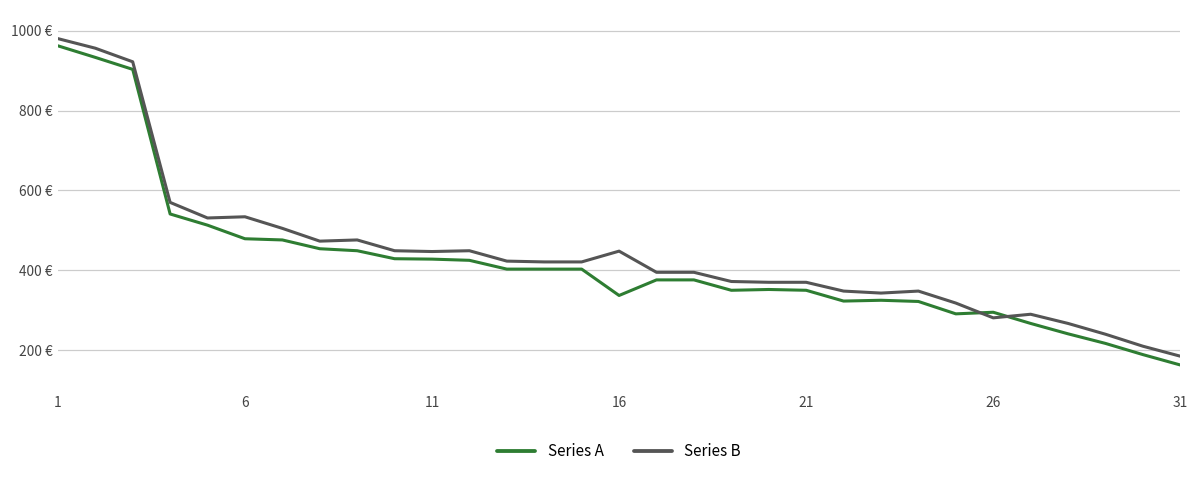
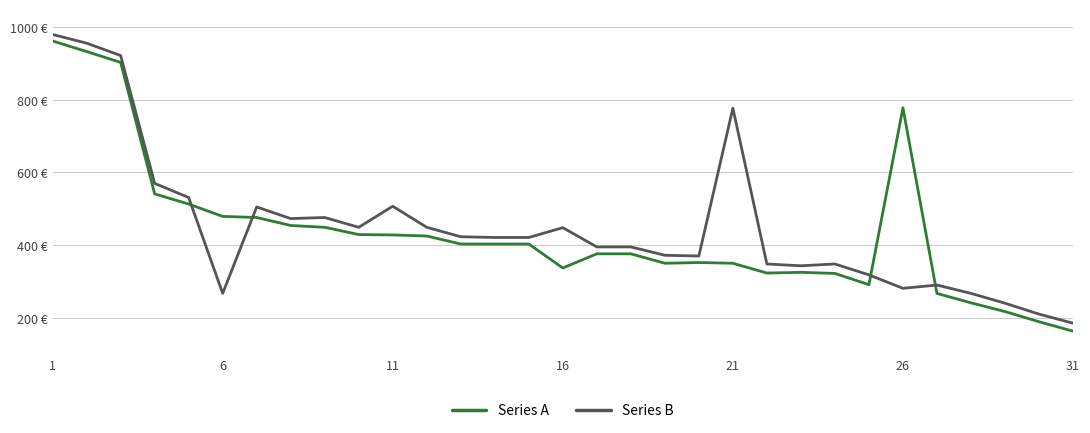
  {
    "Series A": {
      "1": "960 €",
      "6": "480 €",
      "11": "430 €",
      "16": "340 €",
      "21": "350 €",
-     "26": "300 €",
+     "26": "780 €",
      "31": "160 €"
    },
    "Series B": {
      "1": "980 €",
-     "6": "530 €",
-     "11": "450 €",
+     "6": "270 €",
+     "11": "510 €",
      "16": "450 €",
-     "21": "370 €",
+     "21": "780 €",
      "26": "280 €",
      "31": "190 €"
    }
  }
